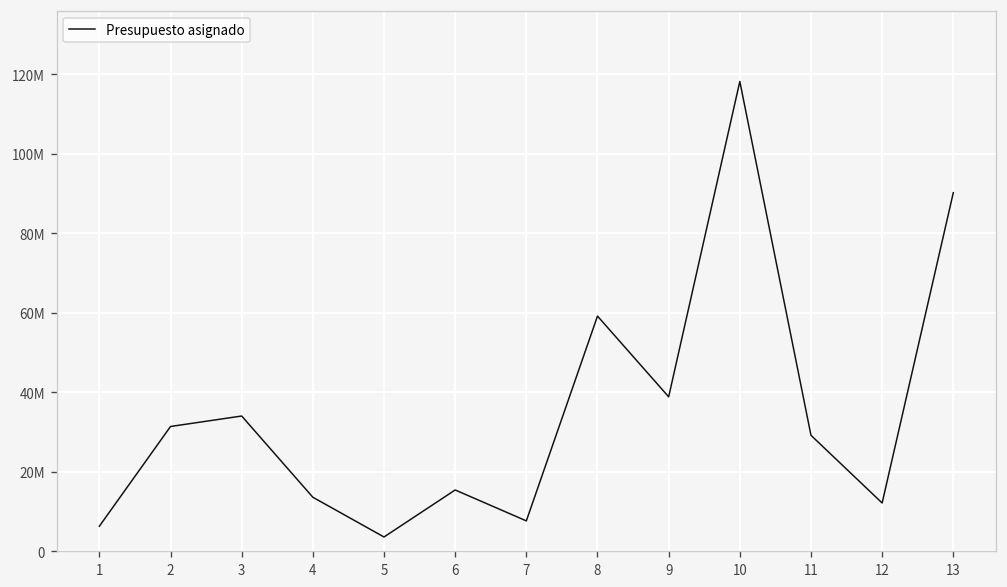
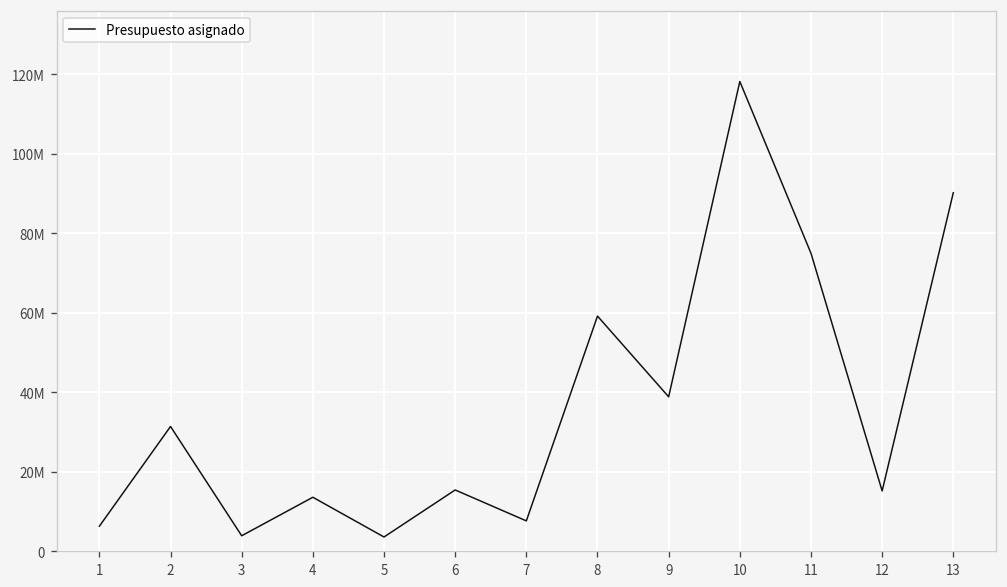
  {
    "1": 6000000,
    "2": 31000000,
-   "3": 34000000,
+   "3": 4000000,
    "4": 14000000,
    "5": 4000000,
    "6": 15000000,
    "7": 8000000,
    "8": 59000000,
    "9": 39000000,
    "10": 118000000,
-   "11": 29000000,
-   "12": 12000000,
+   "11": 75000000,
+   "12": 15000000,
    "13": 90000000
  }
